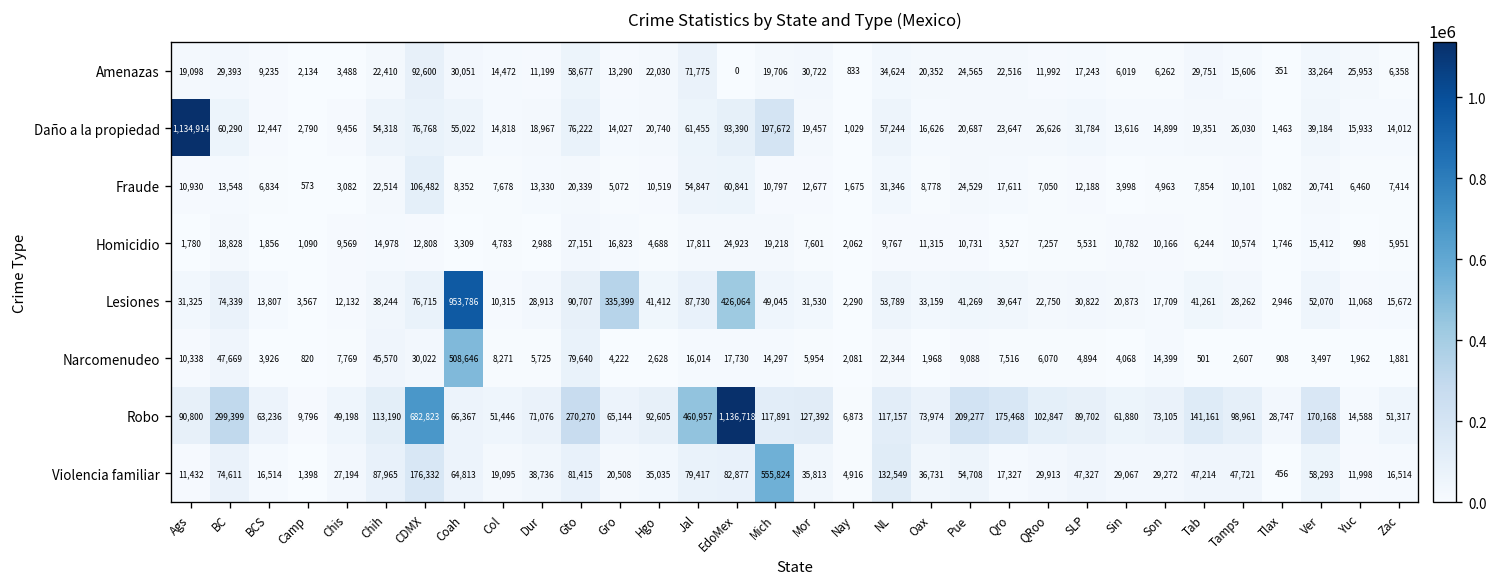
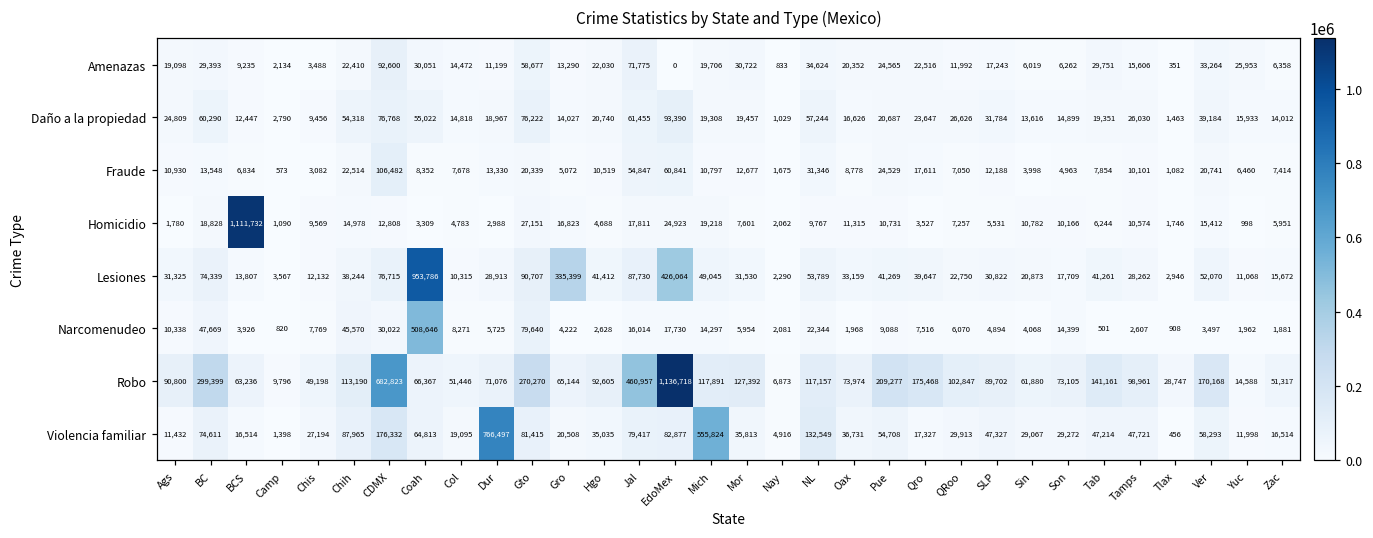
  {
    "Daño a la propiedad": {
-     "Ags": "1,134,914",
+     "Ags": "24,809",
      "BC": "60,290",
      "BCS": "12,447",
      "Camp": "2,790",
      "Chis": "9,456",
      "Chih": "54,318",
      "CDMX": "76,768",
      "Coah": "55,022",
      "Col": "14,818",
      "Dur": "18,967",
      "Gto": "76,222",
      "Gro": "14,027",
      "Hgo": "20,740",
      "Jal": "61,455",
      "EdoMex": "93,390",
-     "Mich": "197,672",
+     "Mich": "19,308",
      "Mor": "19,457",
      "Nay": "1,029",
      "NL": "57,244",
      "Oax": "16,626",
      "Pue": "20,687",
      "Qro": "23,647",
      "QRoo": "26,626",
      "SLP": "31,784",
      "Sin": "13,616",
      "Son": "14,899",
      "Tab": "19,351",
      "Tamps": "26,030",
      "Tlax": "1,463",
      "Ver": "39,184",
      "Yuc": "15,933",
      "Zac": "14,012"
    },
    "Homicidio": {
      "Ags": "1,780",
      "BC": "18,828",
-     "BCS": "1,856",
+     "BCS": "1,111,732",
      "Camp": "1,090",
      "Chis": "9,569",
      "Chih": "14,978",
      "CDMX": "12,808",
      "Coah": "3,309",
      "Col": "4,783",
      "Dur": "2,988",
      "Gto": "27,151",
      "Gro": "16,823",
      "Hgo": "4,688",
      "Jal": "17,811",
      "EdoMex": "24,923",
      "Mich": "19,218",
      "Mor": "7,601",
      "Nay": "2,062",
      "NL": "9,767",
      "Oax": "11,315",
      "Pue": "10,731",
      "Qro": "3,527",
      "QRoo": "7,257",
      "SLP": "5,531",
      "Sin": "10,782",
      "Son": "10,166",
      "Tab": "6,244",
      "Tamps": "10,574",
      "Tlax": "1,746",
      "Ver": "15,412",
      "Yuc": "998",
      "Zac": "5,951"
    },
    "Violencia familiar": {
      "Ags": "11,432",
      "BC": "74,611",
      "BCS": "16,514",
      "Camp": "1,398",
      "Chis": "27,194",
      "Chih": "87,965",
      "CDMX": "176,332",
      "Coah": "64,813",
      "Col": "19,095",
-     "Dur": "38,736",
+     "Dur": "766,497",
      "Gto": "81,415",
      "Gro": "20,508",
      "Hgo": "35,035",
      "Jal": "79,417",
      "EdoMex": "82,877",
      "Mich": "555,824",
      "Mor": "35,813",
      "Nay": "4,916",
      "NL": "132,549",
      "Oax": "36,731",
      "Pue": "54,708",
      "Qro": "17,327",
      "QRoo": "29,913",
      "SLP": "47,327",
      "Sin": "29,067",
      "Son": "29,272",
      "Tab": "47,214",
      "Tamps": "47,721",
      "Tlax": "456",
      "Ver": "58,293",
      "Yuc": "11,998",
      "Zac": "16,514"
    }
  }
